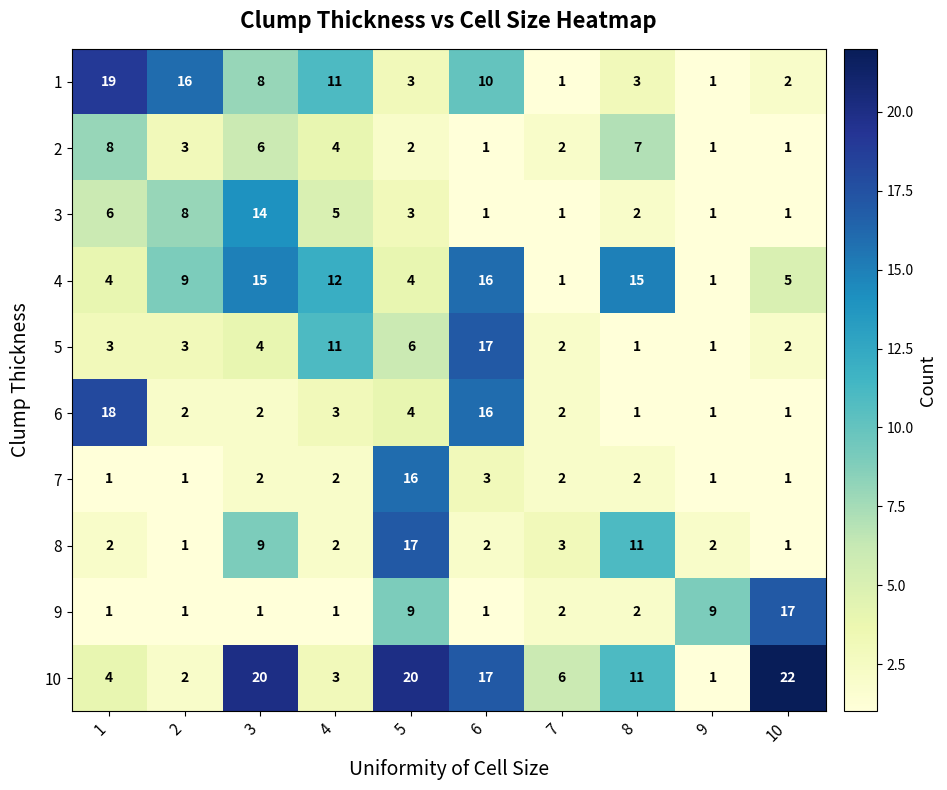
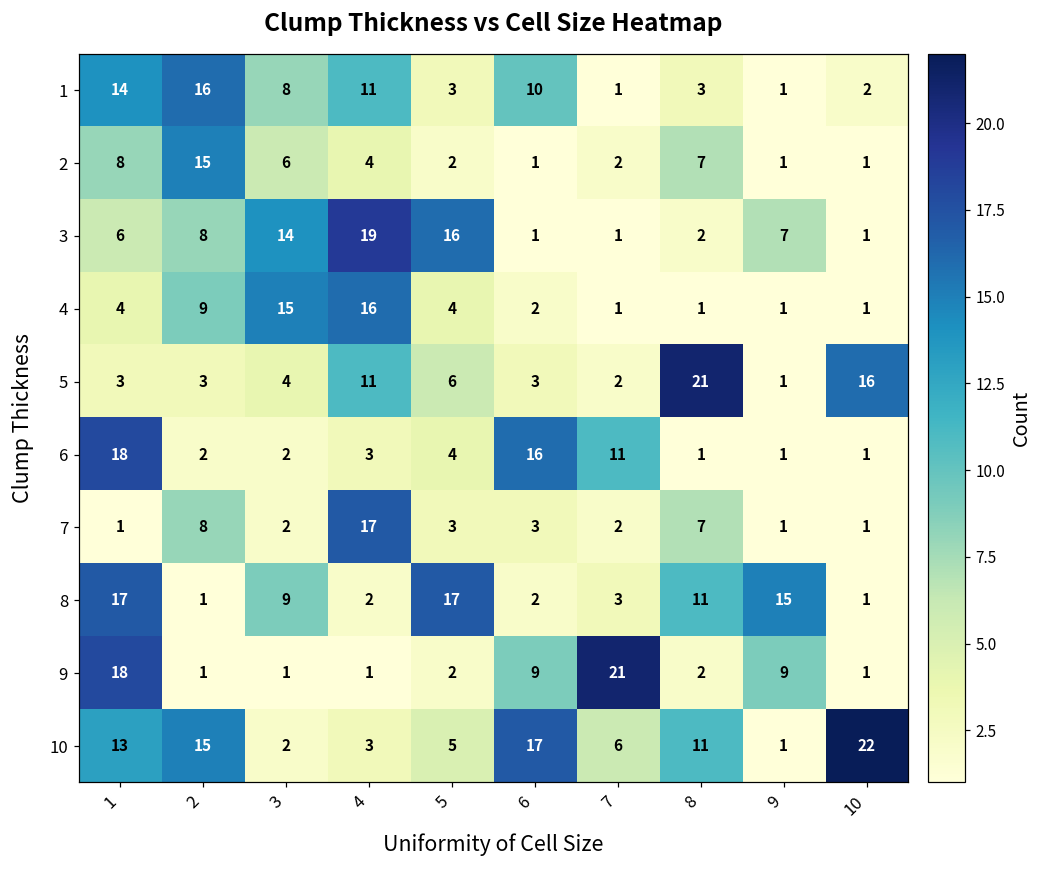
  {
    "1": {
-     "1": 19,
+     "1": 14,
      "2": 16,
      "3": 8,
      "4": 11,
      "5": 3,
      "6": 10,
      "7": 1,
      "8": 3,
      "9": 1,
      "10": 2
    },
    "2": {
      "1": 8,
-     "2": 3,
+     "2": 15,
      "3": 6,
      "4": 4,
      "5": 2,
      "6": 1,
      "7": 2,
      "8": 7,
      "9": 1,
      "10": 1
    },
    "3": {
      "1": 6,
      "2": 8,
      "3": 14,
-     "4": 5,
-     "5": 3,
+     "4": 19,
+     "5": 16,
      "6": 1,
      "7": 1,
      "8": 2,
-     "9": 1,
+     "9": 7,
      "10": 1
    },
    "4": {
      "1": 4,
      "2": 9,
      "3": 15,
-     "4": 12,
+     "4": 16,
      "5": 4,
-     "6": 16,
+     "6": 2,
      "7": 1,
-     "8": 15,
+     "8": 1,
      "9": 1,
-     "10": 5
+     "10": 1
    },
    "5": {
      "1": 3,
      "2": 3,
      "3": 4,
      "4": 11,
      "5": 6,
-     "6": 17,
+     "6": 3,
      "7": 2,
-     "8": 1,
+     "8": 21,
      "9": 1,
-     "10": 2
+     "10": 16
    },
    "6": {
      "1": 18,
      "2": 2,
      "3": 2,
      "4": 3,
      "5": 4,
      "6": 16,
-     "7": 2,
+     "7": 11,
      "8": 1,
      "9": 1,
      "10": 1
    },
    "7": {
      "1": 1,
-     "2": 1,
+     "2": 8,
      "3": 2,
-     "4": 2,
-     "5": 16,
+     "4": 17,
+     "5": 3,
      "6": 3,
      "7": 2,
-     "8": 2,
+     "8": 7,
      "9": 1,
      "10": 1
    },
    "8": {
-     "1": 2,
+     "1": 17,
      "2": 1,
      "3": 9,
      "4": 2,
      "5": 17,
      "6": 2,
      "7": 3,
      "8": 11,
-     "9": 2,
+     "9": 15,
      "10": 1
    },
    "9": {
-     "1": 1,
+     "1": 18,
      "2": 1,
      "3": 1,
      "4": 1,
-     "5": 9,
-     "6": 1,
-     "7": 2,
+     "5": 2,
+     "6": 9,
+     "7": 21,
      "8": 2,
      "9": 9,
-     "10": 17
+     "10": 1
    },
    "10": {
-     "1": 4,
-     "2": 2,
-     "3": 20,
+     "1": 13,
+     "2": 15,
+     "3": 2,
      "4": 3,
-     "5": 20,
+     "5": 5,
      "6": 17,
      "7": 6,
      "8": 11,
      "9": 1,
      "10": 22
    }
  }
